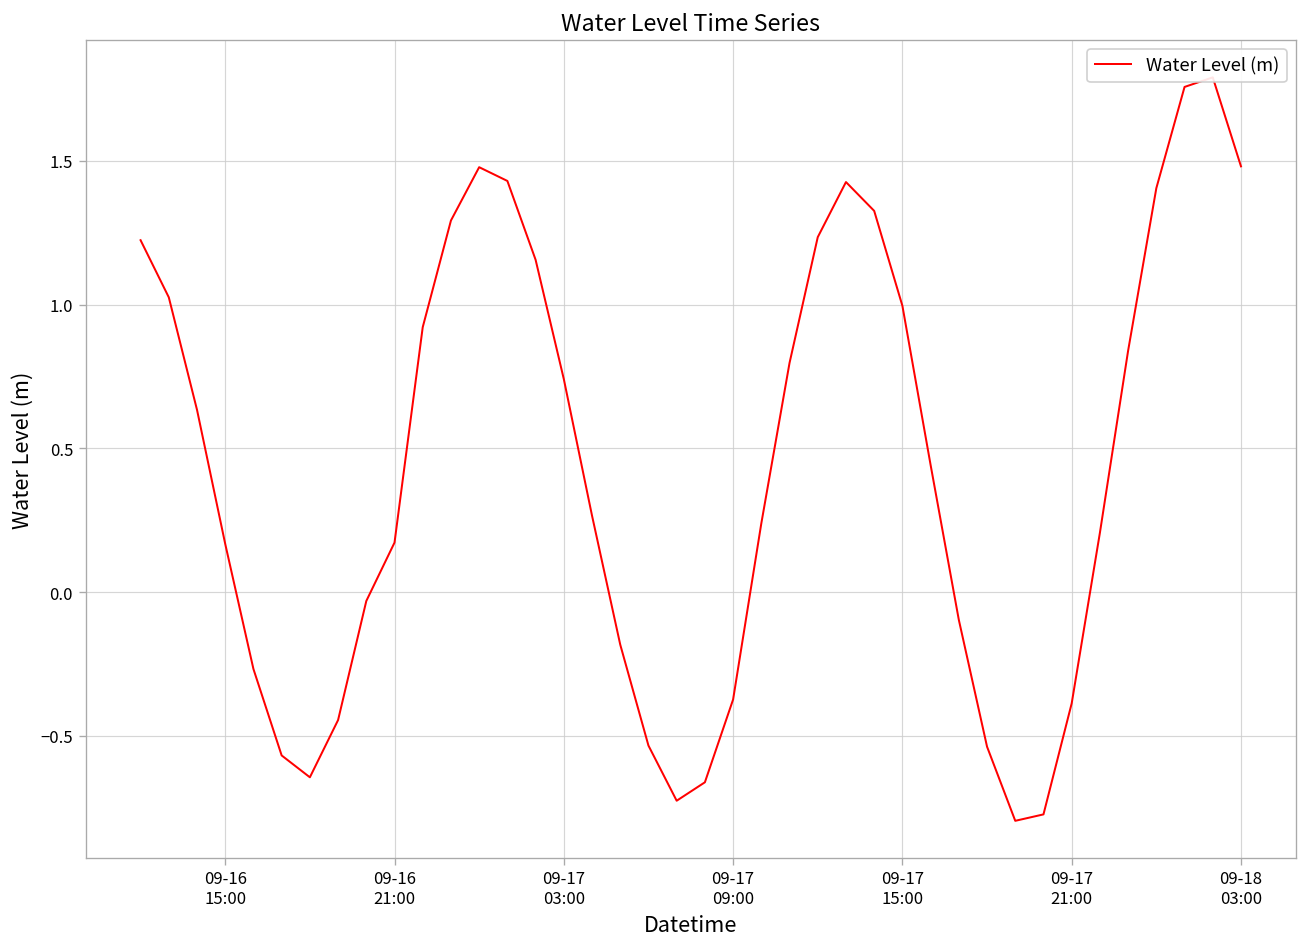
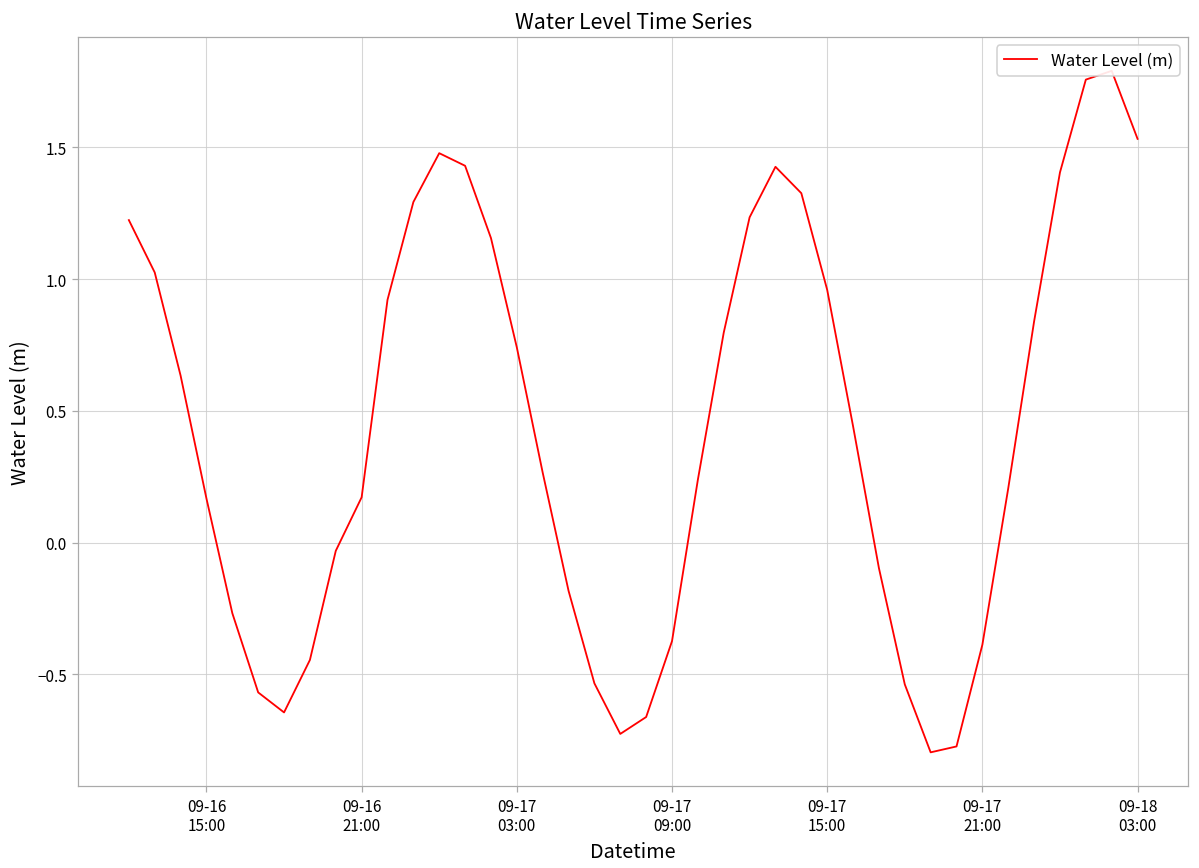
  {
    "09-16 15:00": 0.17,
    "09-16 21:00": 0.17,
    "09-17 03:00": 0.74,
    "09-17 09:00": -0.37,
-   "09-17 15:00": 1.00,
+   "09-17 15:00": 0.96,
    "09-17 21:00": -0.39,
-   "09-18 03:00": 1.48
+   "09-18 03:00": 1.53
  }
